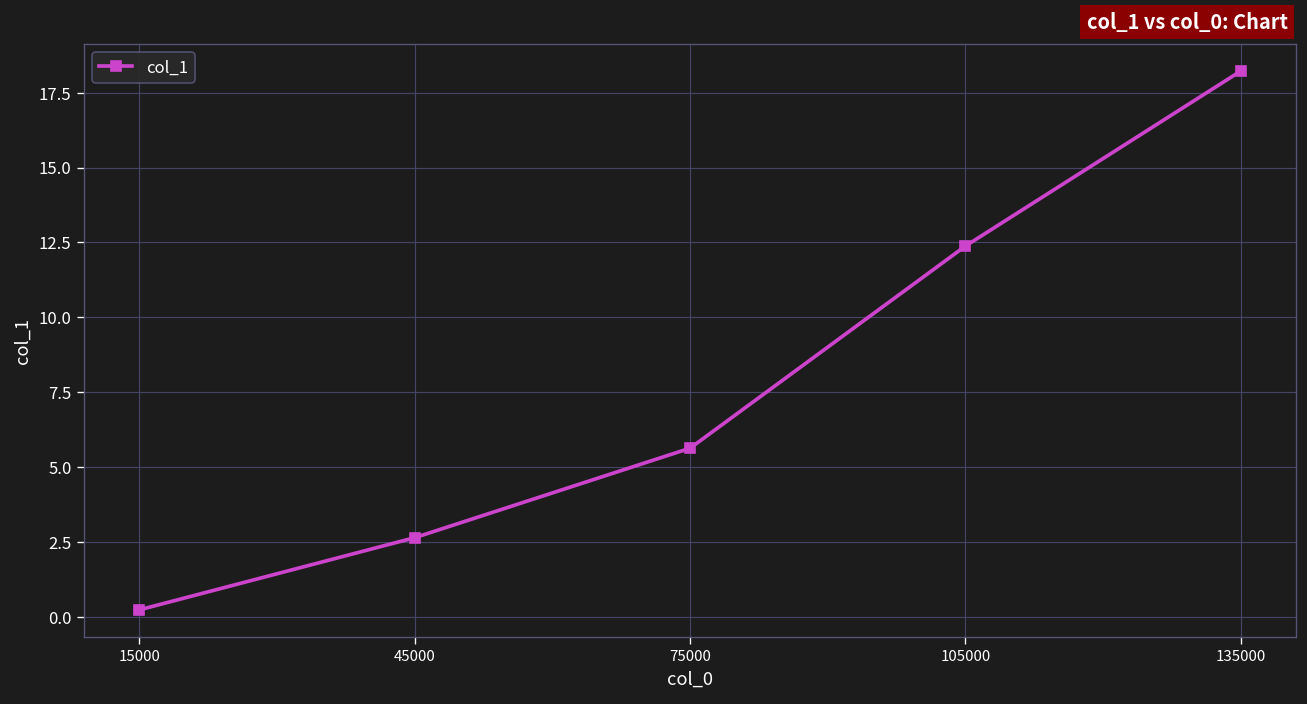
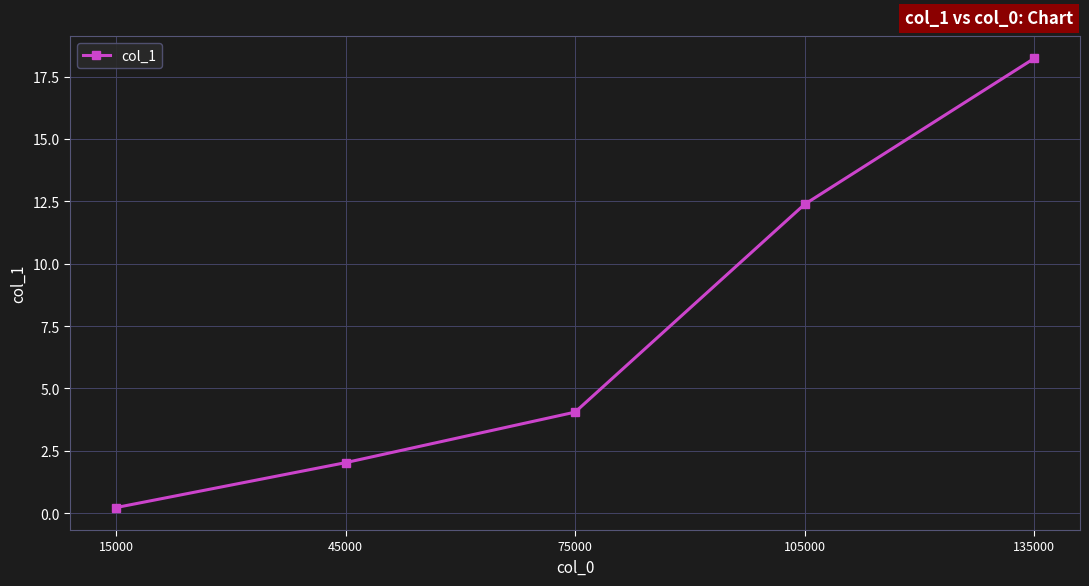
  {
    "15000": 0.2,
-   "45000": 2.6,
-   "75000": 5.6,
+   "45000": 2.0,
+   "75000": 4.1,
    "105000": 12.4,
    "135000": 18.2
  }
